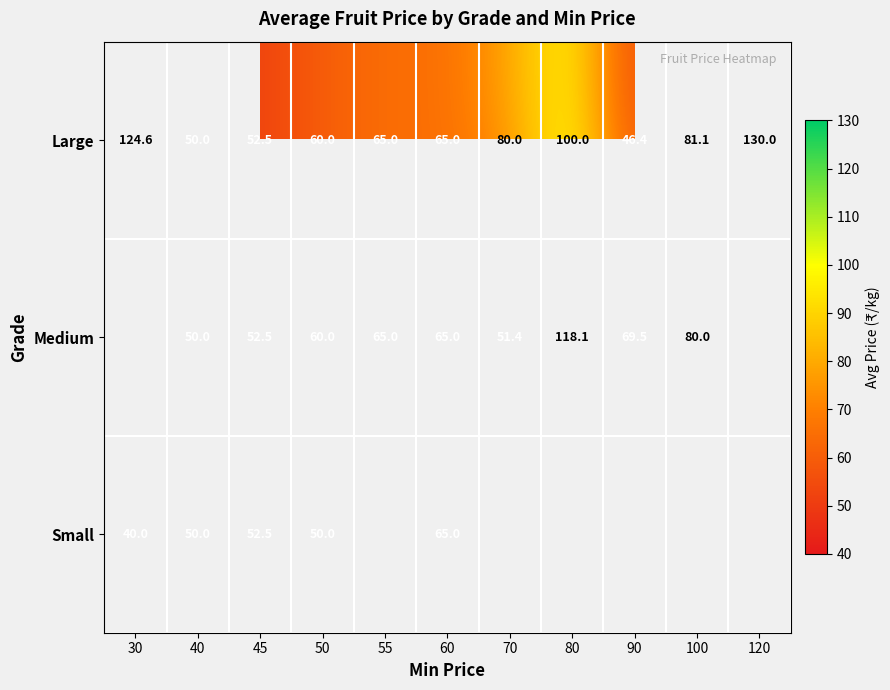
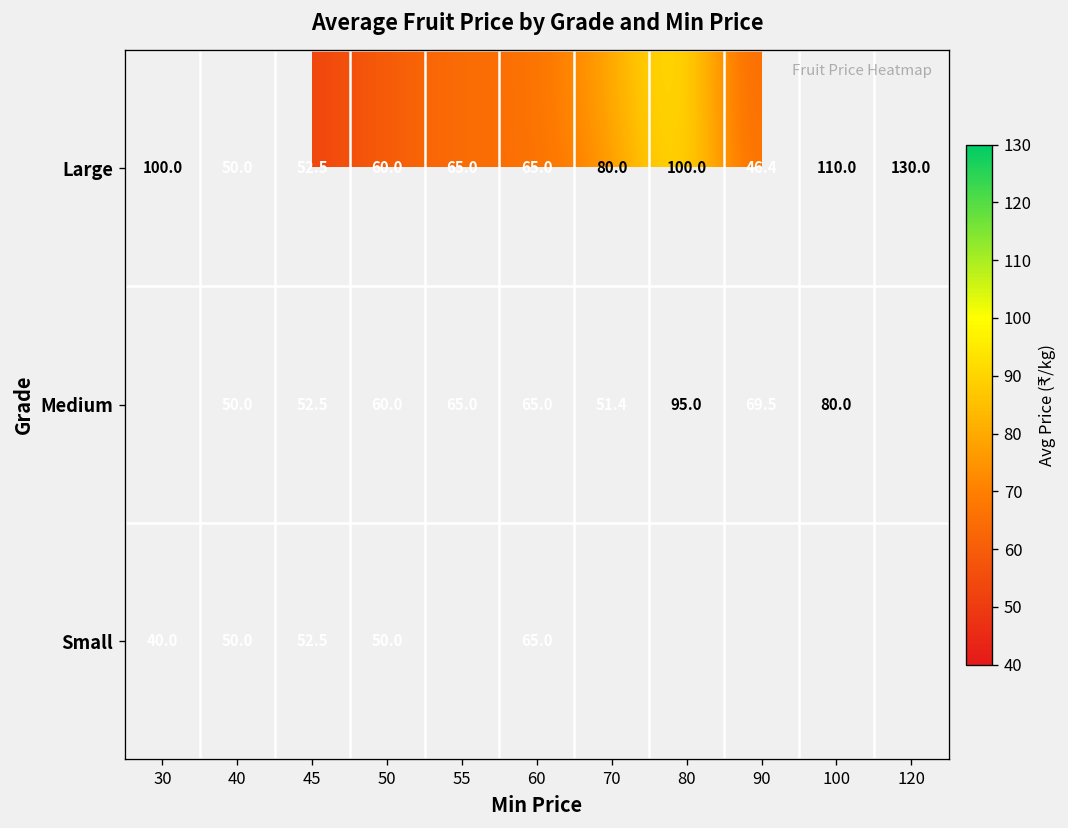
  {
    "Large": {
-     "30": 124.6,
+     "30": 100.0,
      "70": 80.0,
      "80": 100.0,
-     "100": 81.1,
+     "100": 110.0,
      "120": 130.0
    },
    "Medium": {
-     "80": 118.1,
+     "80": 95.0,
      "100": 80.0
    }
  }
